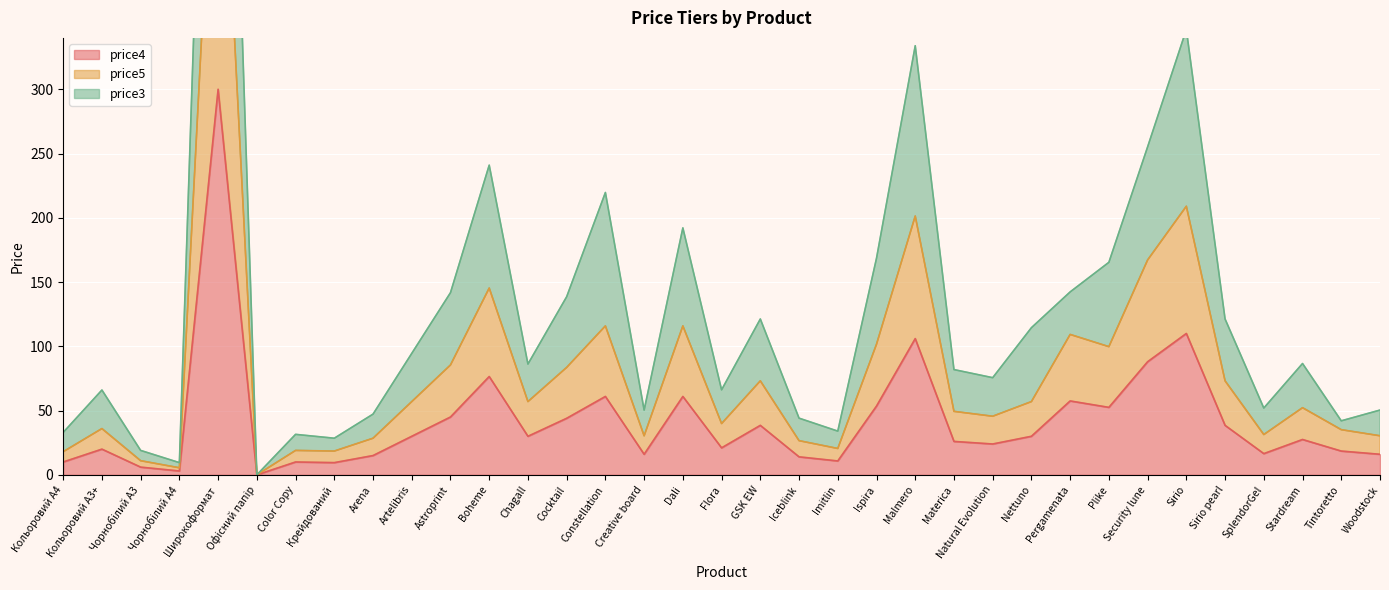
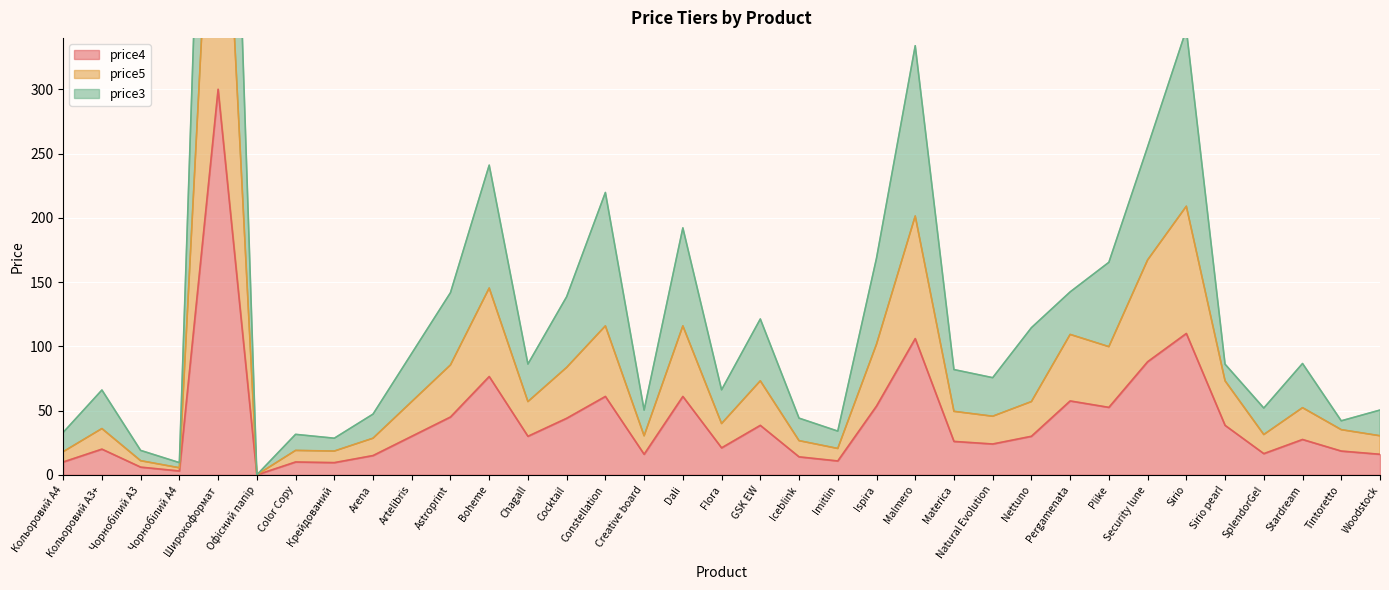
  {
    "price3": {
      "Кольоровий A4": 15,
      "Кольоровий А3+": 30,
      "Чорнобілий А3": 8,
      "Чорнобілий А4": 4,
      "Color Copy": 13,
      "Крейдований": 10,
      "Arena": 19,
      "Artelibris": 38,
      "Astroprint": 56,
      "Boheme": 96,
      "Chagall": 29,
      "Cocktail": 55,
      "Constellation": 104,
      "Creative board": 20,
      "Dali": 76,
      "Flora": 26,
      "GSK EW": 48,
      "Iceblink": 18,
      "Imitlin": 14,
      "Ispira": 67,
      "Malmero": 132,
      "Materica": 33,
      "Natural Evolution": 30,
      "Nettuno": 58,
      "Pergamenata": 33,
      "Plike": 66,
      "Security lune": 88,
-     "Sirio pearl": 48,
+     "Sirio pearl": 13,
      "SplendorGel": 21,
      "Stardream": 34,
      "Tintoretto": 7,
      "Woodstock": 20
    }
  }
